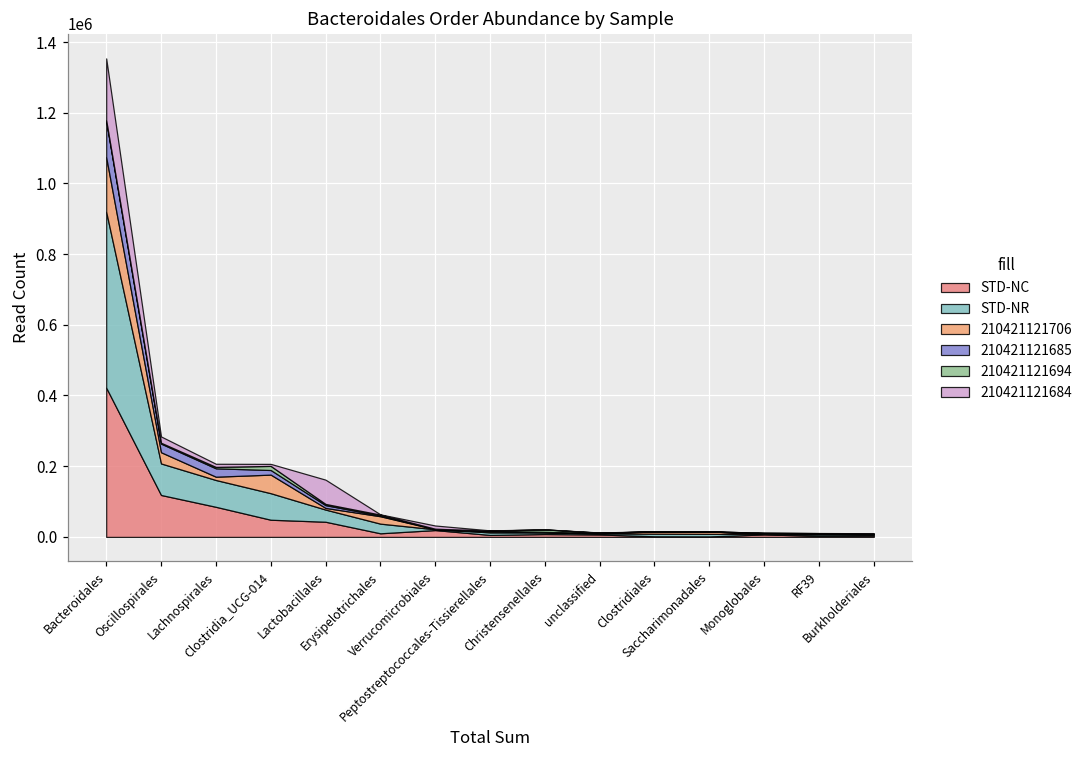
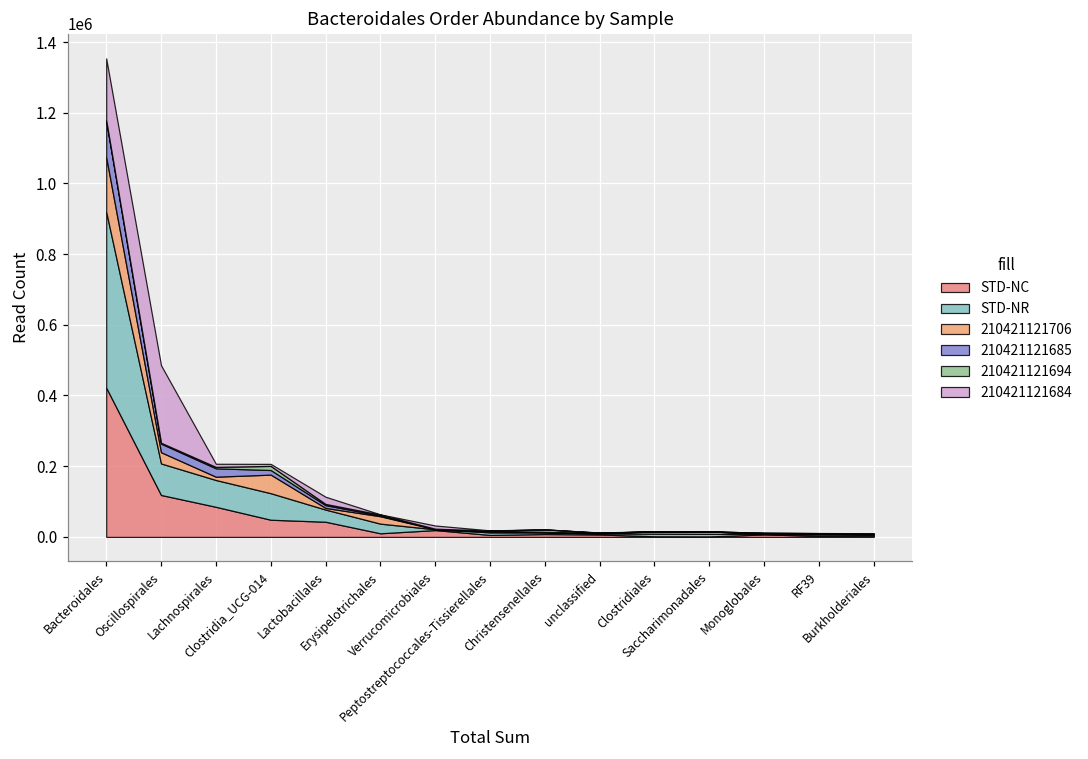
  {
    "210421121685": {
      "Clostridia_UCG-014": 10000
    },
    "210421121684": {
      "Bacteroidales": 170000,
-     "Oscillospirales": 20000,
+     "Oscillospirales": 220000,
      "Lachnospirales": 10000,
-     "Lactobacillales": 70000,
+     "Lactobacillales": 20000,
      "Verrucomicrobiales": 10000
    }
  }
